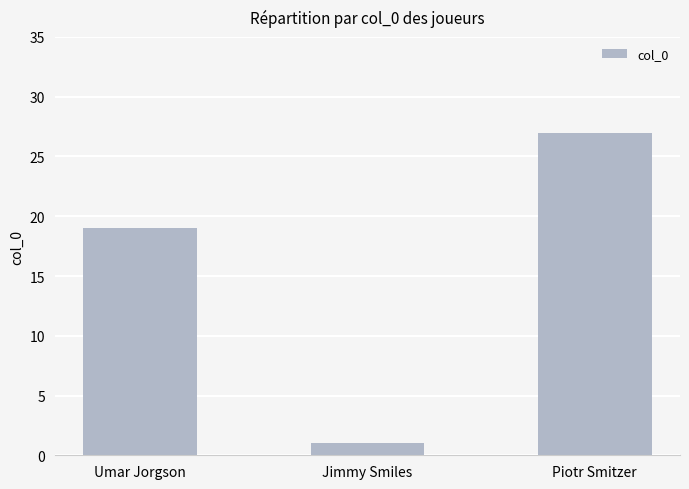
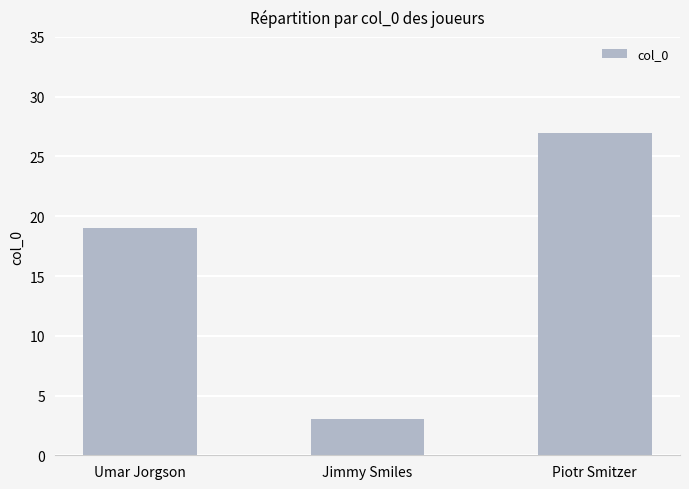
  {
    "Umar Jorgson": 19,
-   "Jimmy Smiles": 1,
+   "Jimmy Smiles": 3,
    "Piotr Smitzer": 27
  }
